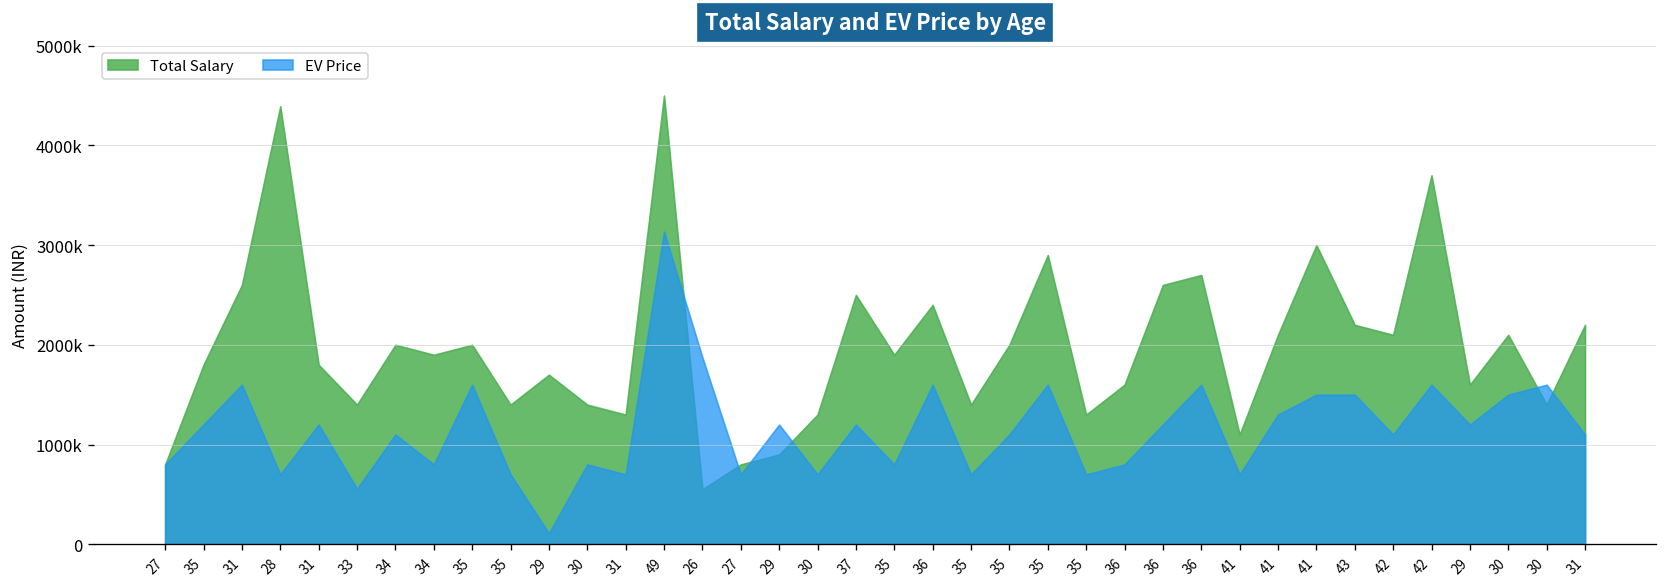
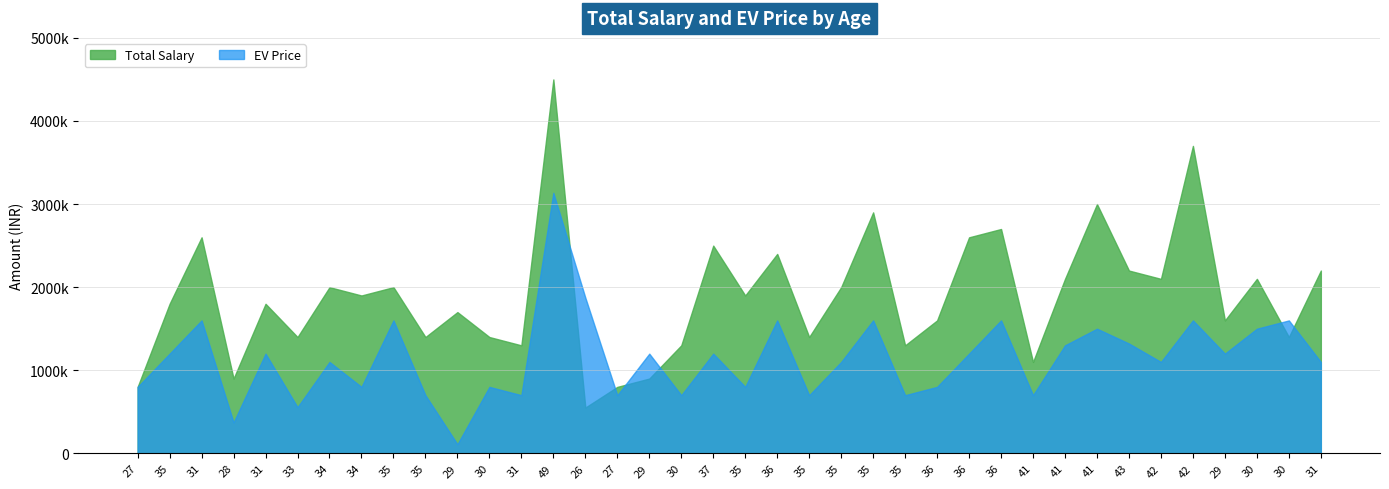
  {
    "Total Salary": {
-     "28": 4400000,
+     "28": 900000,
      "33": 1400000,
      "49": 4500000,
      "26": 600000,
      "37": 2500000,
      "43": 2200000
    },
    "EV Price": {
-     "28": 700000,
+     "28": 400000,
      "33": 600000,
      "49": 3100000,
      "26": 1900000,
      "37": 1200000,
-     "43": 1500000
+     "43": 1300000
    }
  }
